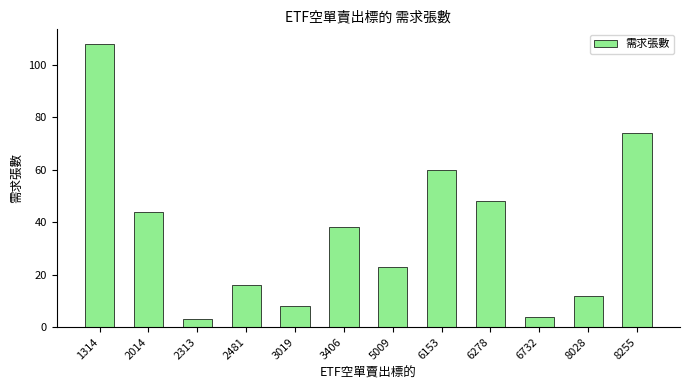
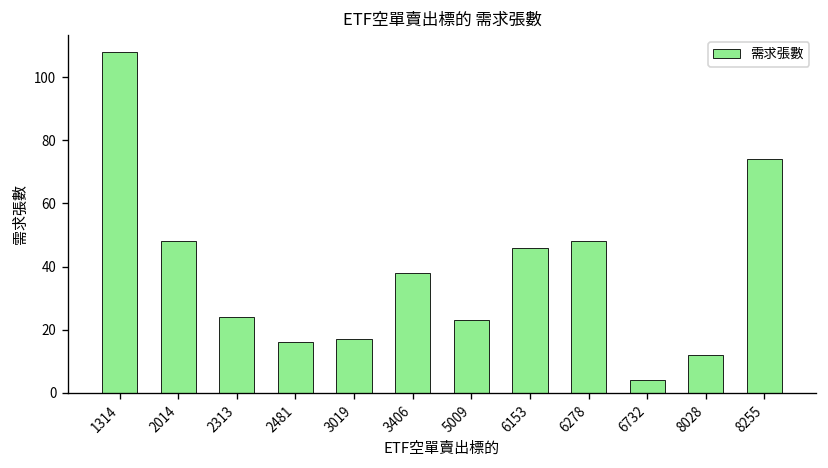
  {
    "1314": 108,
-   "2014": 44,
-   "2313": 3,
+   "2014": 48,
+   "2313": 24,
    "2481": 16,
-   "3019": 8,
+   "3019": 17,
    "3406": 38,
    "5009": 23,
-   "6153": 60,
+   "6153": 46,
    "6278": 48,
    "6732": 4,
    "8028": 12,
    "8255": 74
  }
